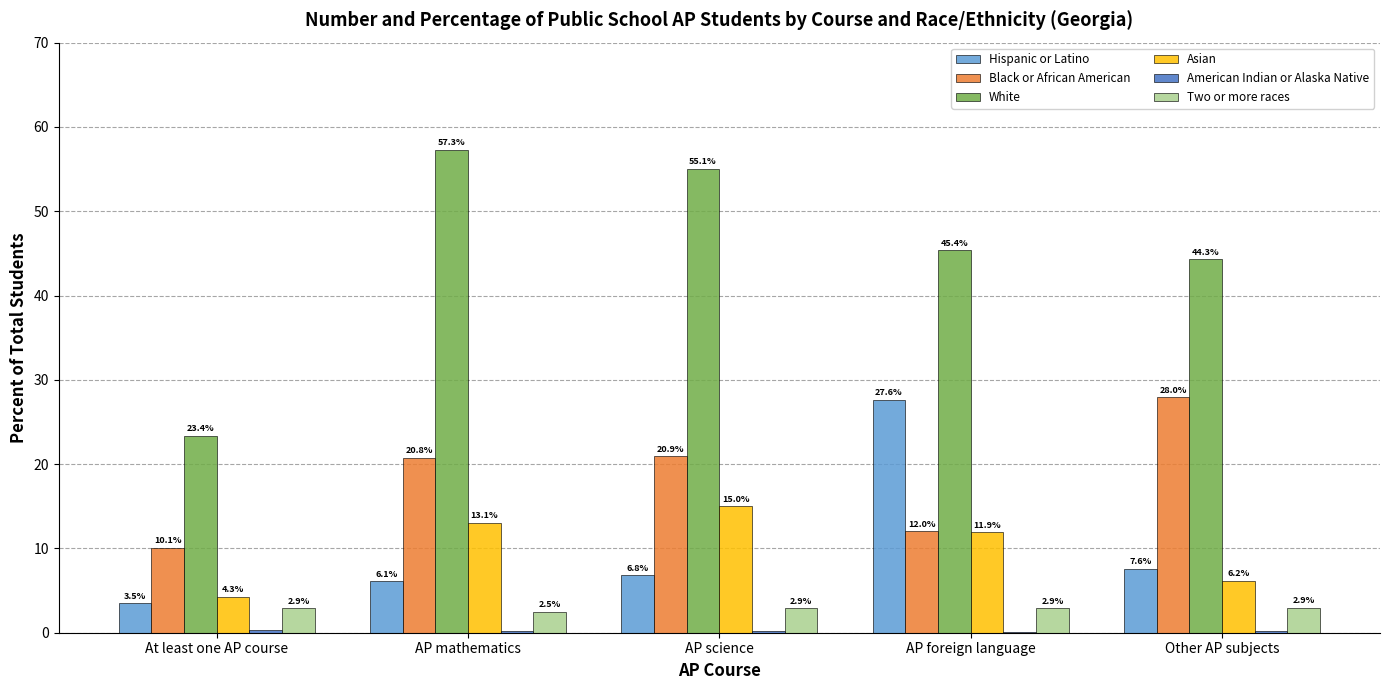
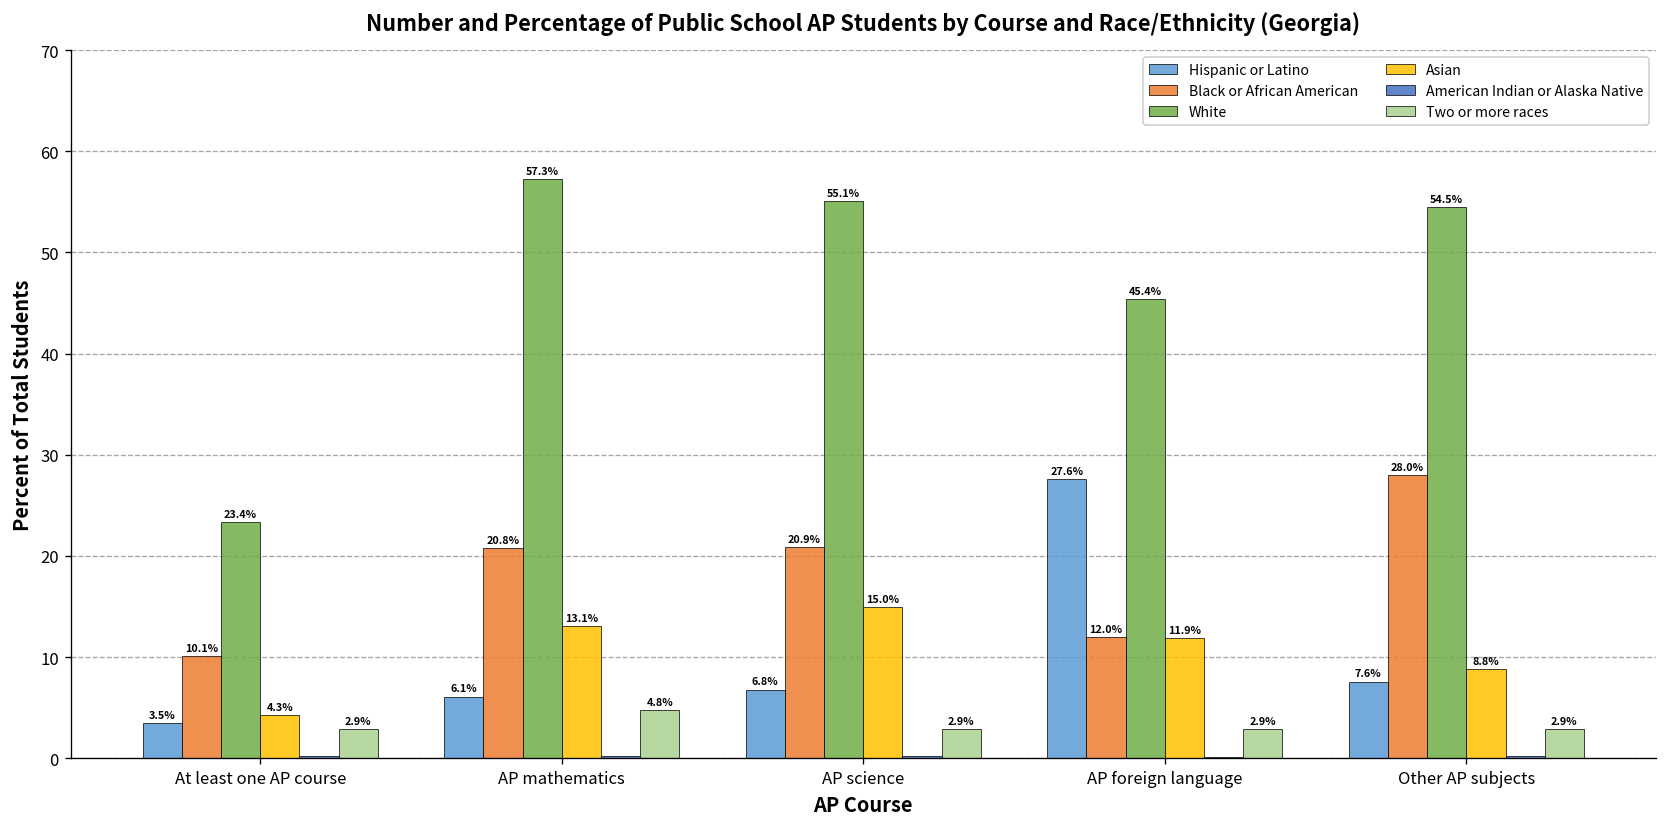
  {
    "Black or African American": {
      "At least one AP course": "10.1%",
      "AP mathematics": "20.8%",
      "AP science": "20.9%",
      "AP foreign language": "12.0%",
      "Other AP subjects": "28.0%"
    },
    "White": {
      "At least one AP course": "23.4%",
      "AP mathematics": "57.3%",
      "AP science": "55.1%",
      "AP foreign language": "45.4%",
-     "Other AP subjects": "44.3%"
+     "Other AP subjects": "54.5%"
    },
    "Asian": {
      "At least one AP course": "4.3%",
      "AP mathematics": "13.1%",
      "AP science": "15.0%",
      "AP foreign language": "11.9%",
-     "Other AP subjects": "6.2%"
+     "Other AP subjects": "8.8%"
    },
    "Two or more races": {
      "At least one AP course": "2.9%",
-     "AP mathematics": "2.5%",
+     "AP mathematics": "4.8%",
      "AP science": "2.9%",
      "AP foreign language": "2.9%",
      "Other AP subjects": "2.9%"
    }
  }
